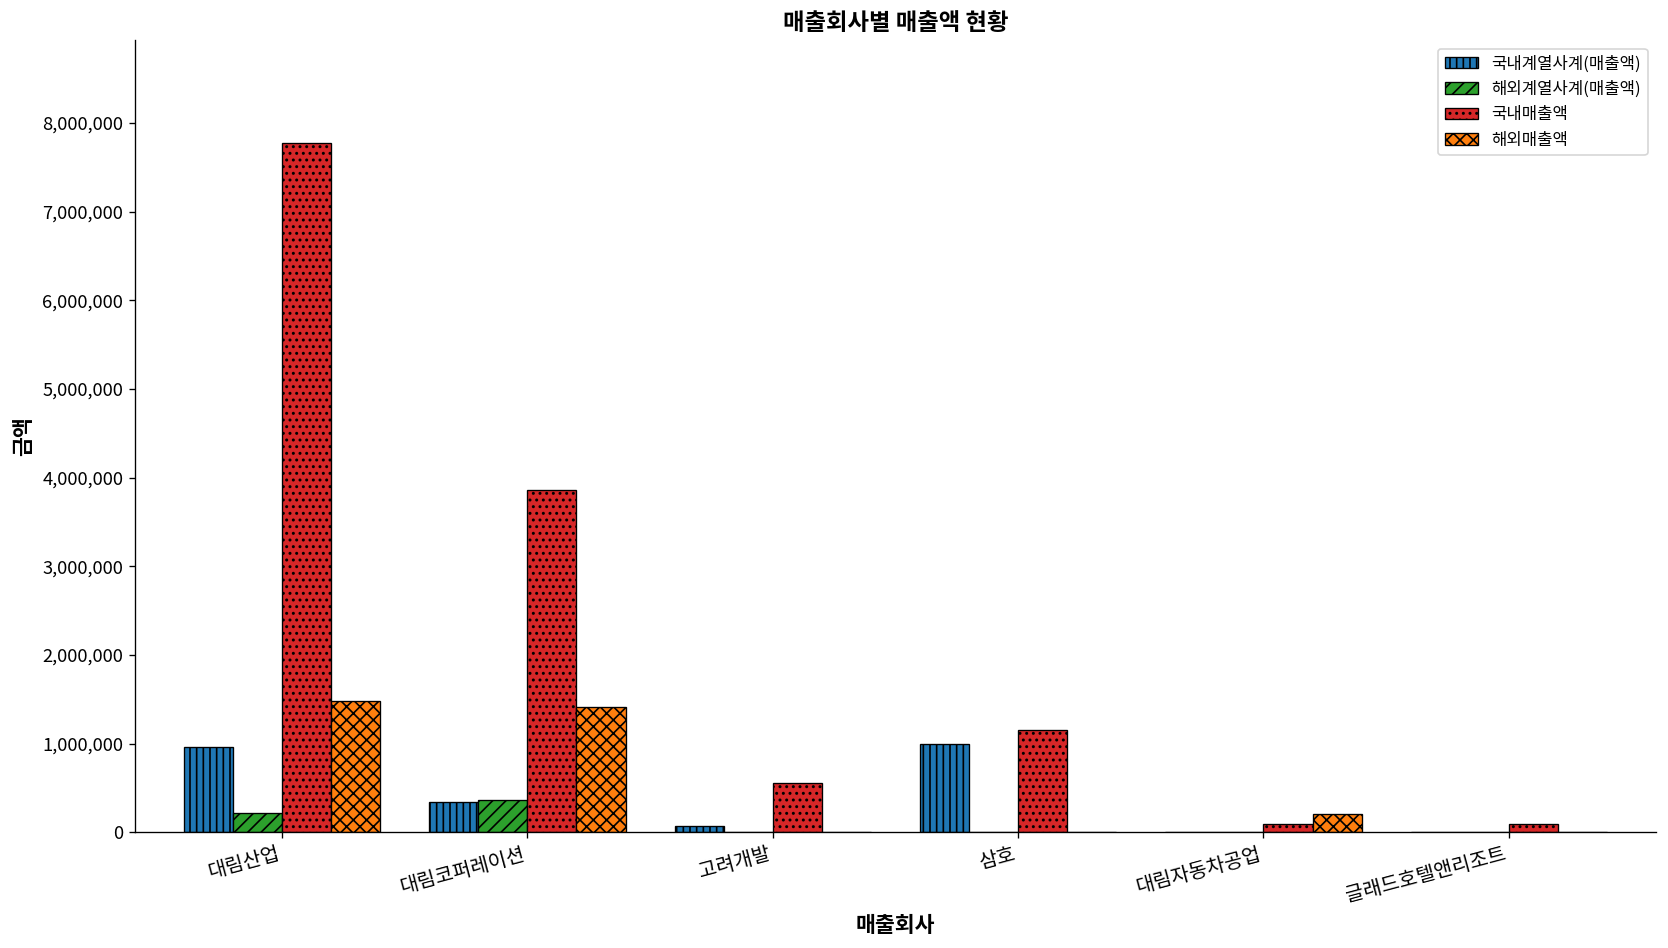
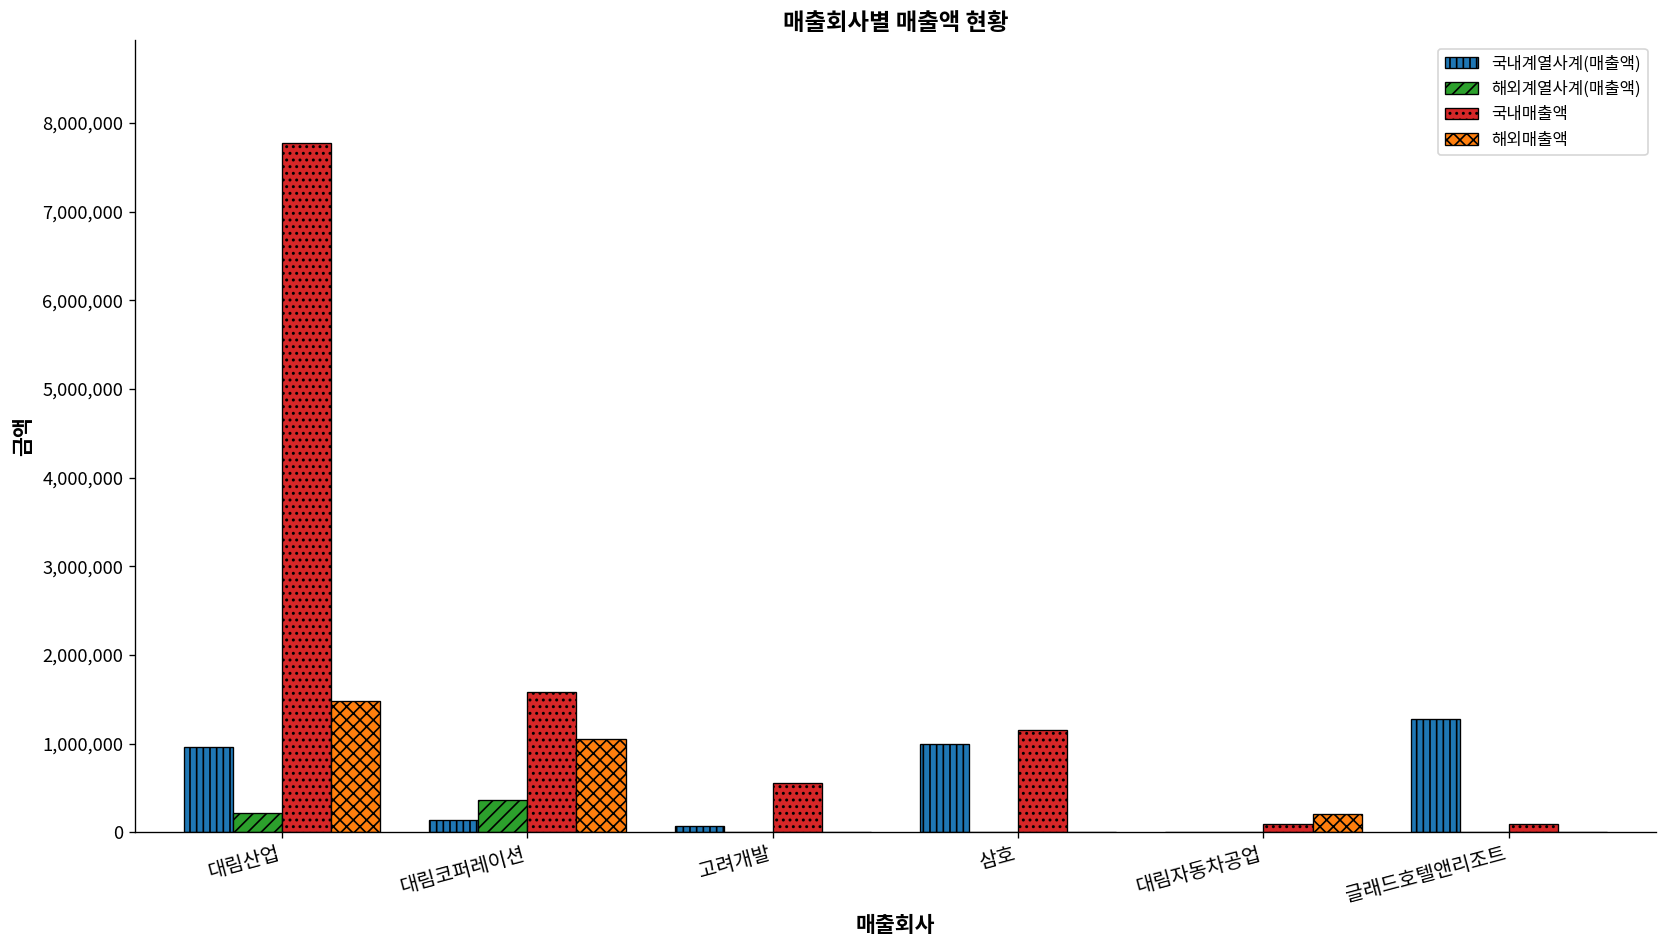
  {
    "국내계열사계(매출액)": {
      "대림산업": "1,000,000",
-     "대림코퍼레이션": "300,000",
+     "대림코퍼레이션": "100,000",
      "고려개발": "100,000",
      "삼호": "1,000,000",
-     "글래드호텔앤리조트": "0"
+     "글래드호텔앤리조트": "1,300,000"
    },
    "해외계열사계(매출액)": {
      "대림산업": "200,000",
      "대림코퍼레이션": "400,000",
      "고려개발": "0",
      "삼호": "0",
      "대림자동차공업": "0",
      "글래드호텔앤리조트": "0"
    },
    "국내매출액": {
      "대림산업": "7,800,000",
-     "대림코퍼레이션": "3,900,000",
+     "대림코퍼레이션": "1,600,000",
      "고려개발": "600,000",
      "삼호": "1,200,000",
      "대림자동차공업": "100,000",
      "글래드호텔앤리조트": "100,000"
    },
    "해외매출액": {
      "대림산업": "1,500,000",
-     "대림코퍼레이션": "1,400,000",
+     "대림코퍼레이션": "1,100,000",
      "고려개발": "0",
      "삼호": "0",
      "대림자동차공업": "200,000",
      "글래드호텔앤리조트": "0"
    }
  }
